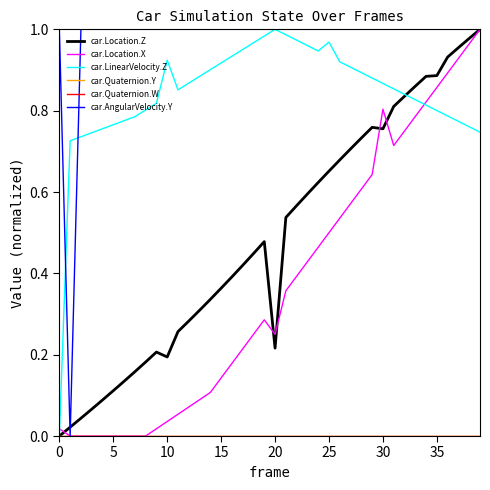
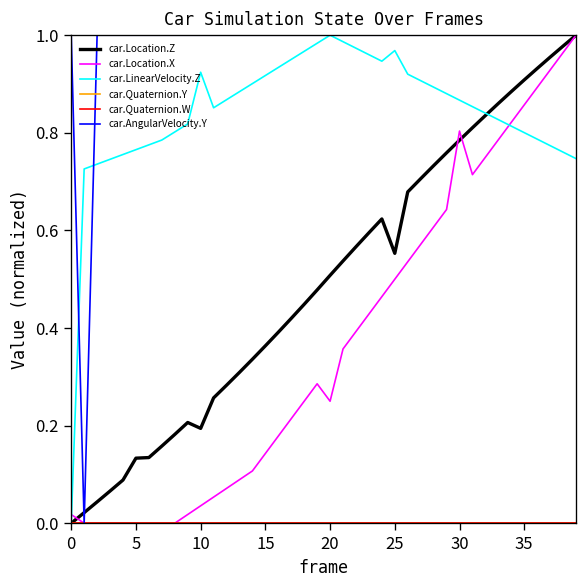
  {
    "car.Location.Z": {
-     "5": 0.11,
+     "5": 0.13,
      "10": 0.19,
      "15": 0.36,
-     "20": 0.22,
-     "25": 0.65,
-     "30": 0.76,
-     "35": 0.89
+     "20": 0.51,
+     "25": 0.55,
+     "30": 0.78,
+     "35": 0.91
    },
    "car.Location.X": {
      "0": 0.02,
      "10": 0.04,
      "15": 0.14,
      "20": 0.25,
      "25": 0.50,
      "30": 0.80,
      "35": 0.86
    },
    "car.LinearVelocity.Z": {
      "5": 0.77,
      "10": 0.92,
      "15": 0.92,
      "25": 0.97,
      "30": 0.87,
      "35": 0.80
    },
    "car.Quaternion.W": {
      "10": 0.00,
      "15": 0.00,
      "20": 0.00,
      "25": 0.00,
      "30": 0.00,
      "35": 0.00
    },
    "car.AngularVelocity.Y": {
      "0": 1.00,
      "5": 1.00,
      "10": 1.00,
      "15": 1.00,
      "25": 1.00,
      "30": 1.00,
      "35": 1.00
    }
  }
